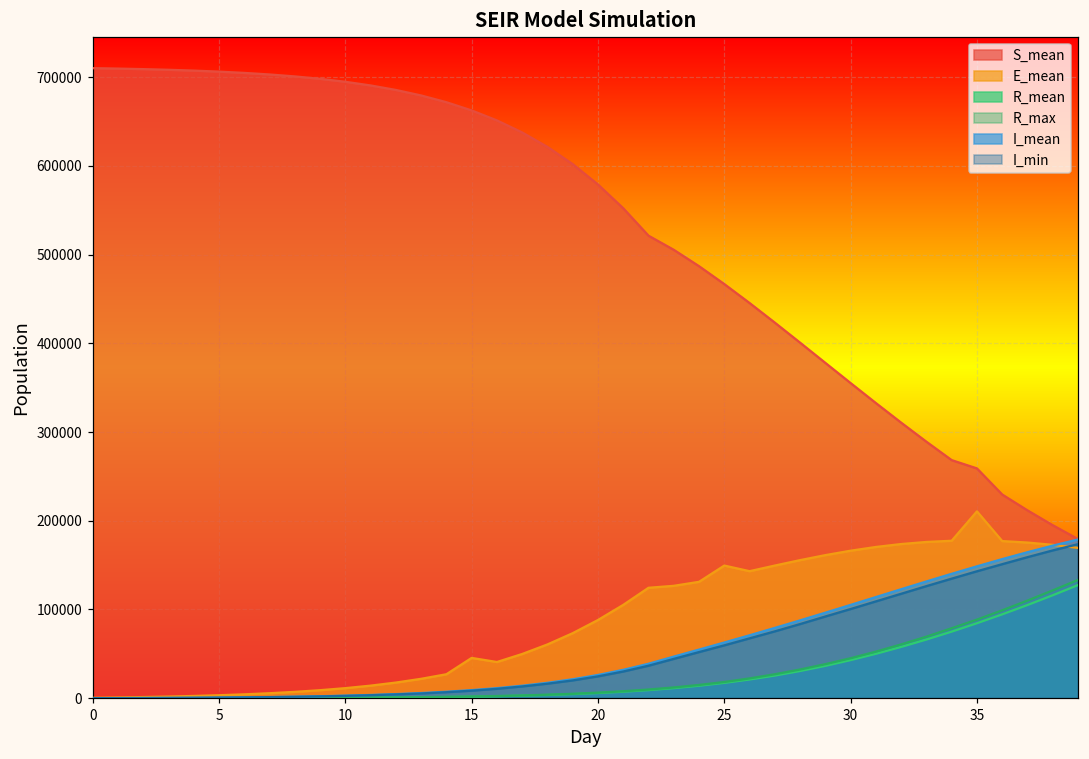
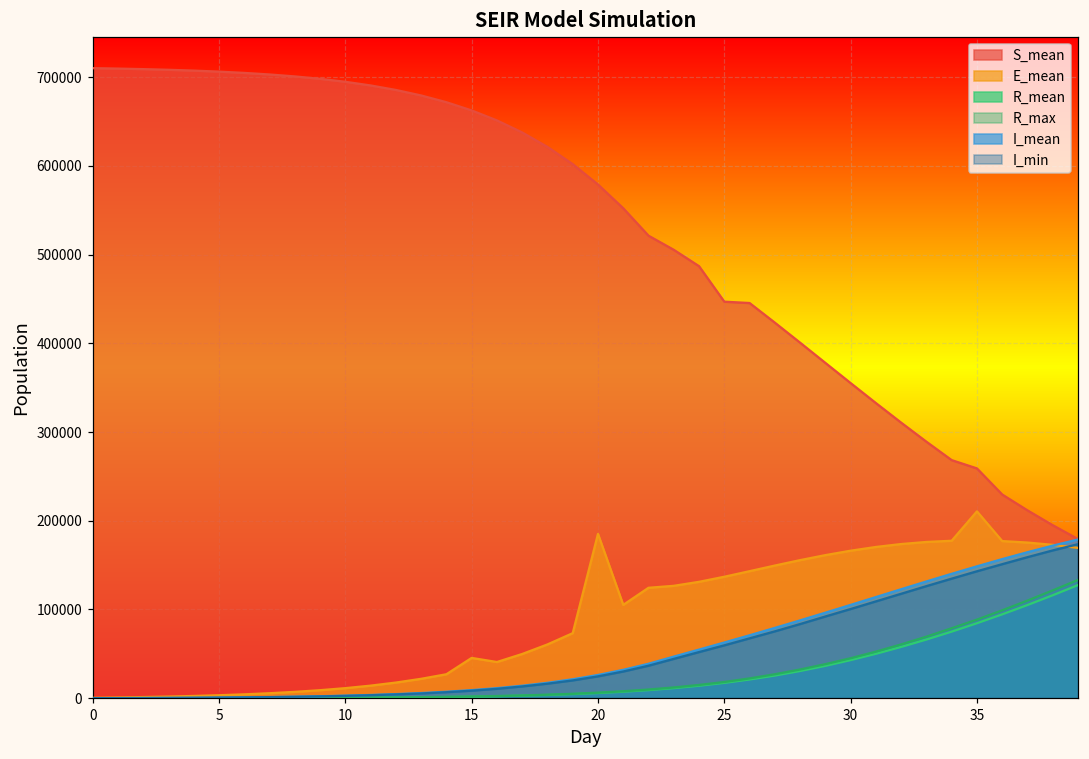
  {
    "S_mean": {
      "0": 710000,
      "5": 710000,
      "10": 690000,
      "15": 660000,
      "20": 580000,
-     "25": 470000,
+     "25": 450000,
      "30": 360000,
      "35": 260000
    },
    "E_mean": {
      "10": 10000,
      "15": 50000,
-     "20": 90000,
-     "25": 150000,
+     "20": 190000,
+     "25": 140000,
      "30": 170000,
      "35": 210000
    },
    "I_mean": {
      "25": 60000,
      "30": 110000,
      "35": 150000
    }
  }
